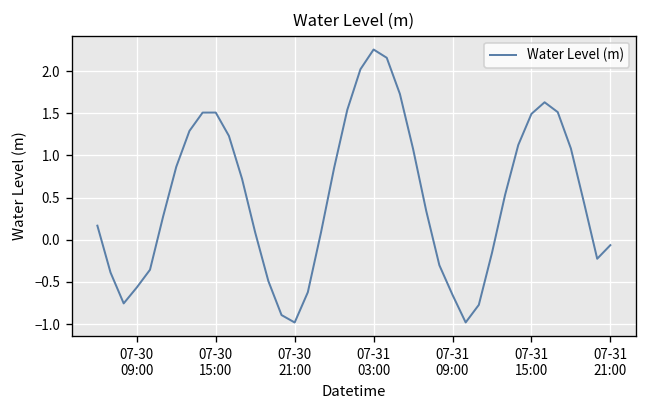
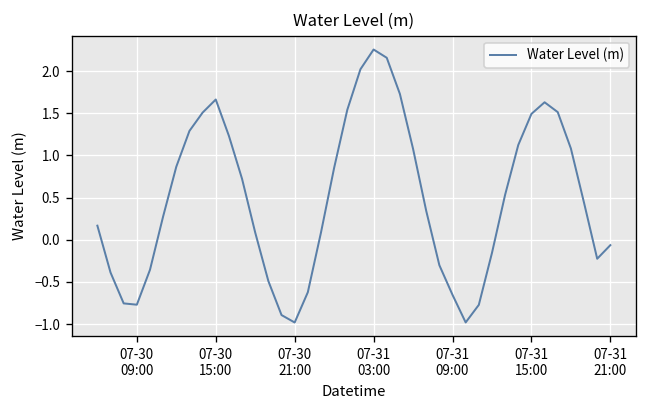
  {
-   "07-30 09:00": -0.6,
-   "07-30 15:00": 1.5,
+   "07-30 09:00": -0.8,
+   "07-30 15:00": 1.7,
    "07-30 21:00": -1.0,
    "07-31 03:00": 2.3,
    "07-31 09:00": -0.7,
    "07-31 15:00": 1.5,
    "07-31 21:00": -0.1
  }
